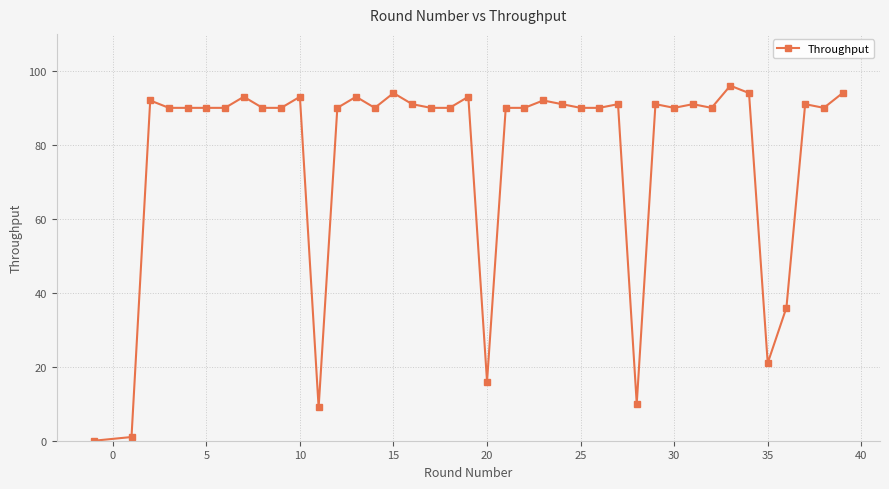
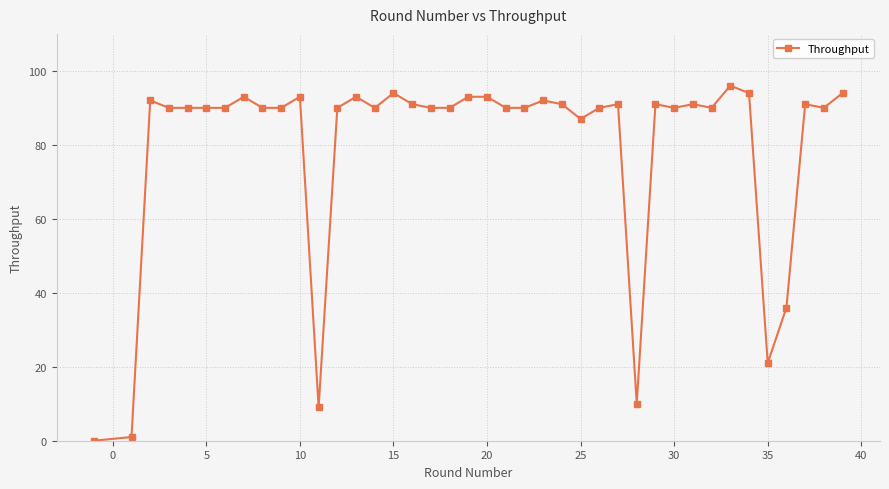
  {
    "5": 90,
    "10": 93,
    "15": 94,
-   "20": 16,
-   "25": 90,
+   "20": 93,
+   "25": 87,
    "30": 90,
    "35": 21
  }
